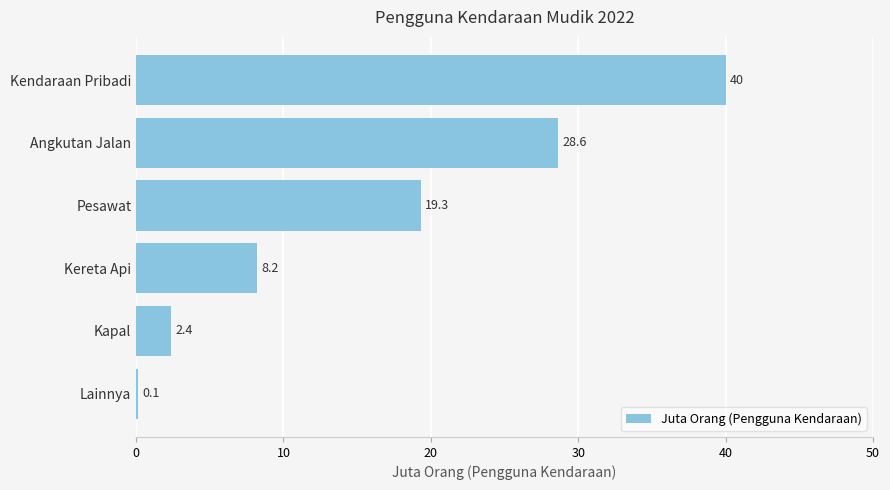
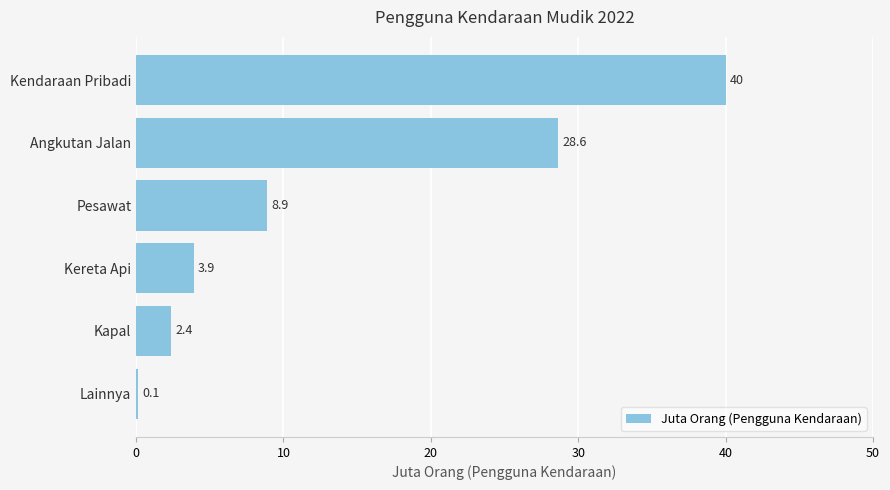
  {
    "Kendaraan Pribadi": 40,
    "Angkutan Jalan": 28.6,
-   "Pesawat": 19.3,
-   "Kereta Api": 8.2,
+   "Pesawat": 8.9,
+   "Kereta Api": 3.9,
    "Kapal": 2.4,
    "Lainnya": 0.1
  }
